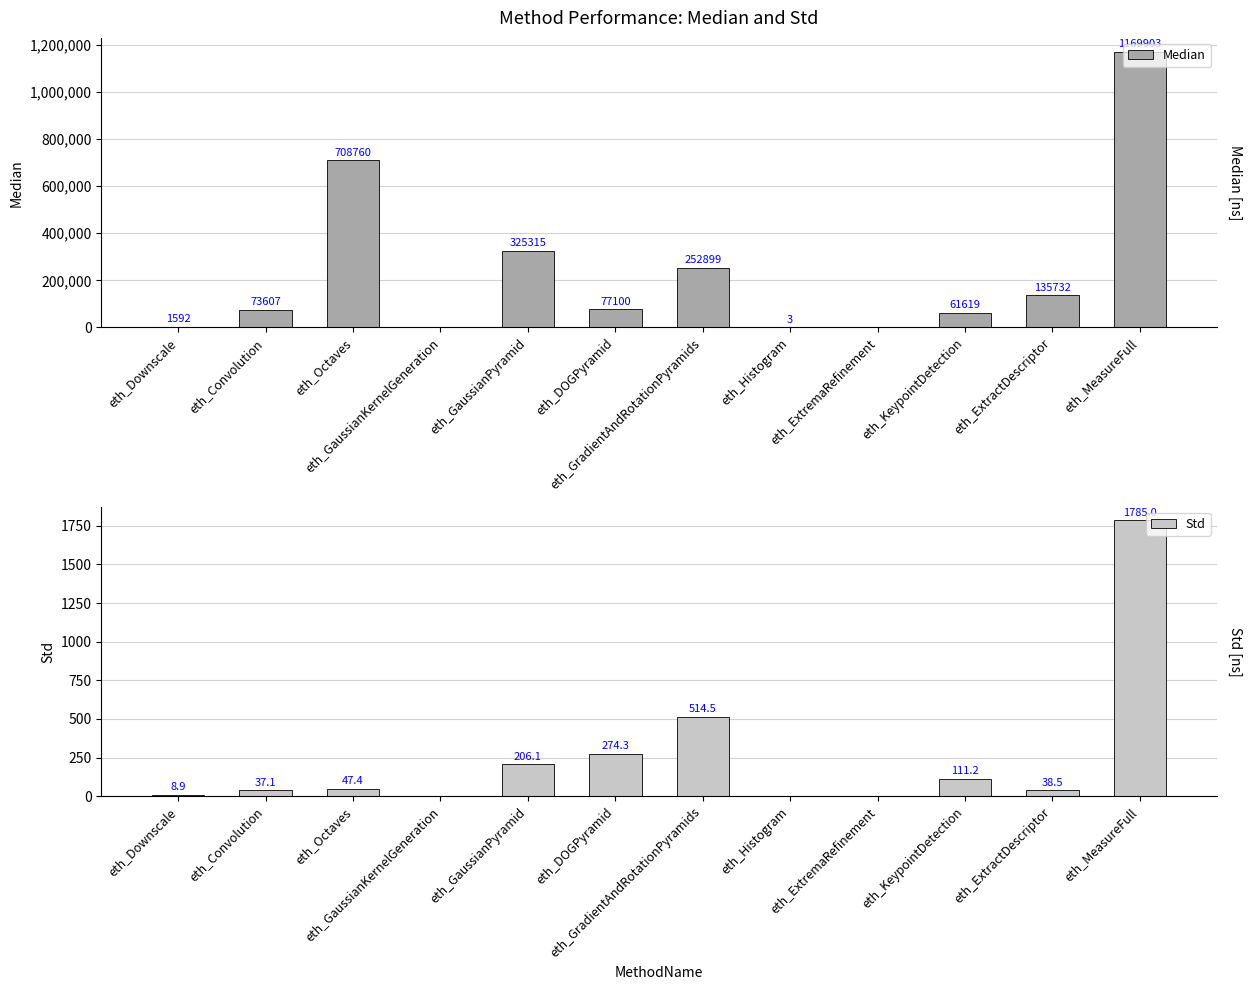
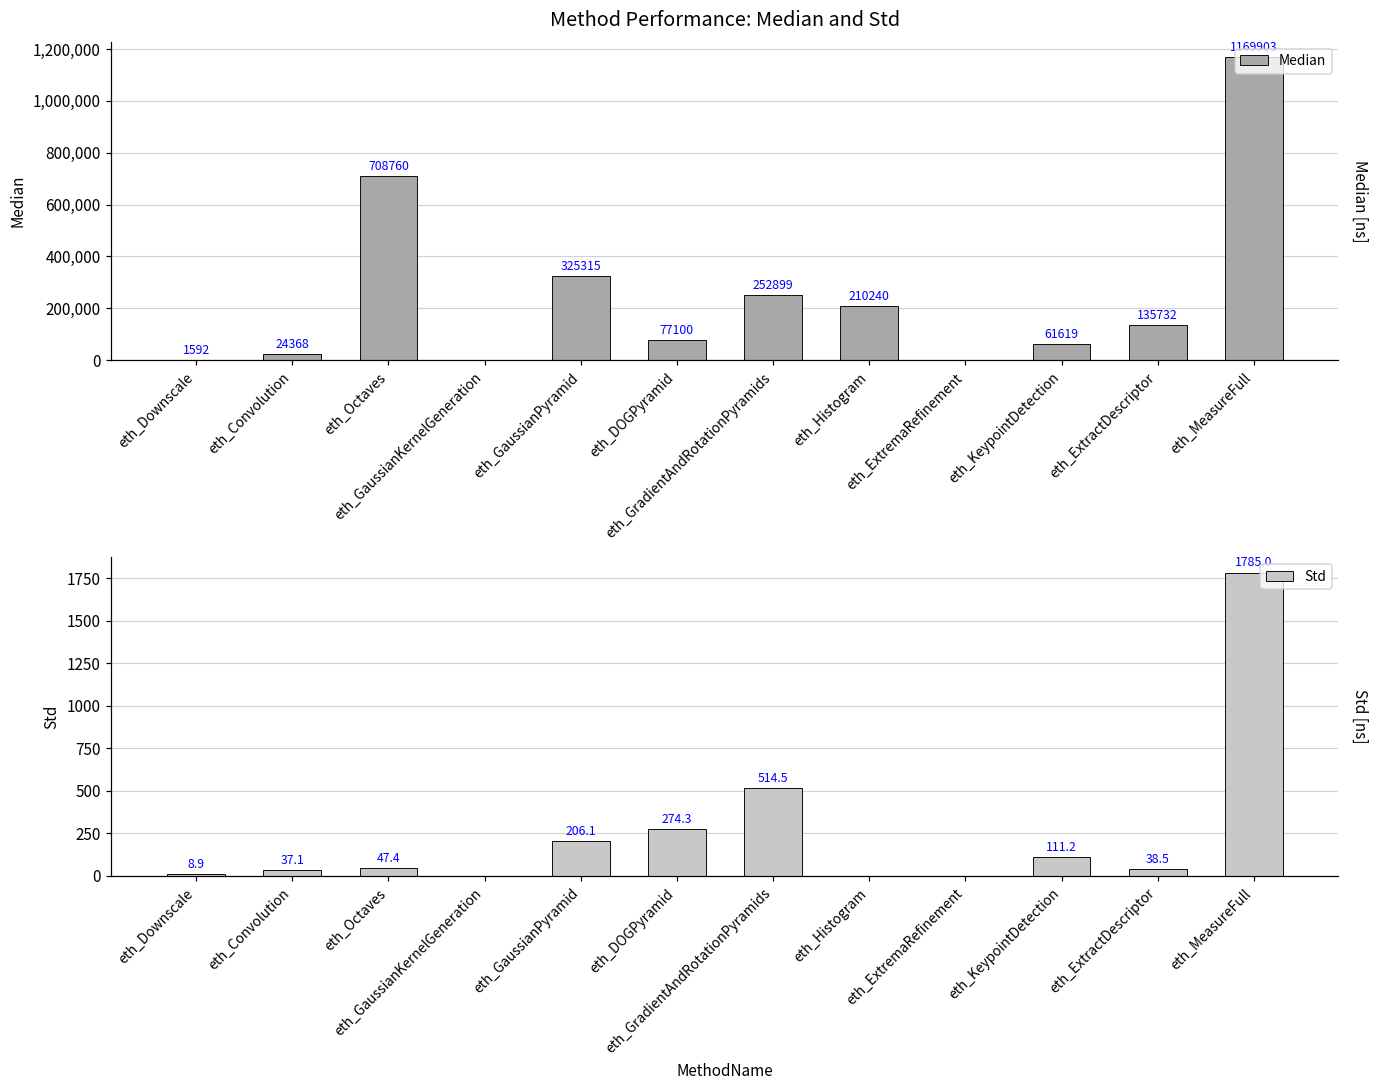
  {
    "Method Performance: Median and Std": {
      "eth_Downscale": 1592,
-     "eth_Convolution": 73607,
+     "eth_Convolution": 24368,
      "eth_Octaves": 708760,
      "eth_GaussianPyramid": 325315,
      "eth_DOGPyramid": 77100,
      "eth_GradientAndRotationPyramids": 252899,
-     "eth_Histogram": 3,
+     "eth_Histogram": 210240,
      "eth_KeypointDetection": 61619,
      "eth_ExtractDescriptor": 135732
    }
  }
